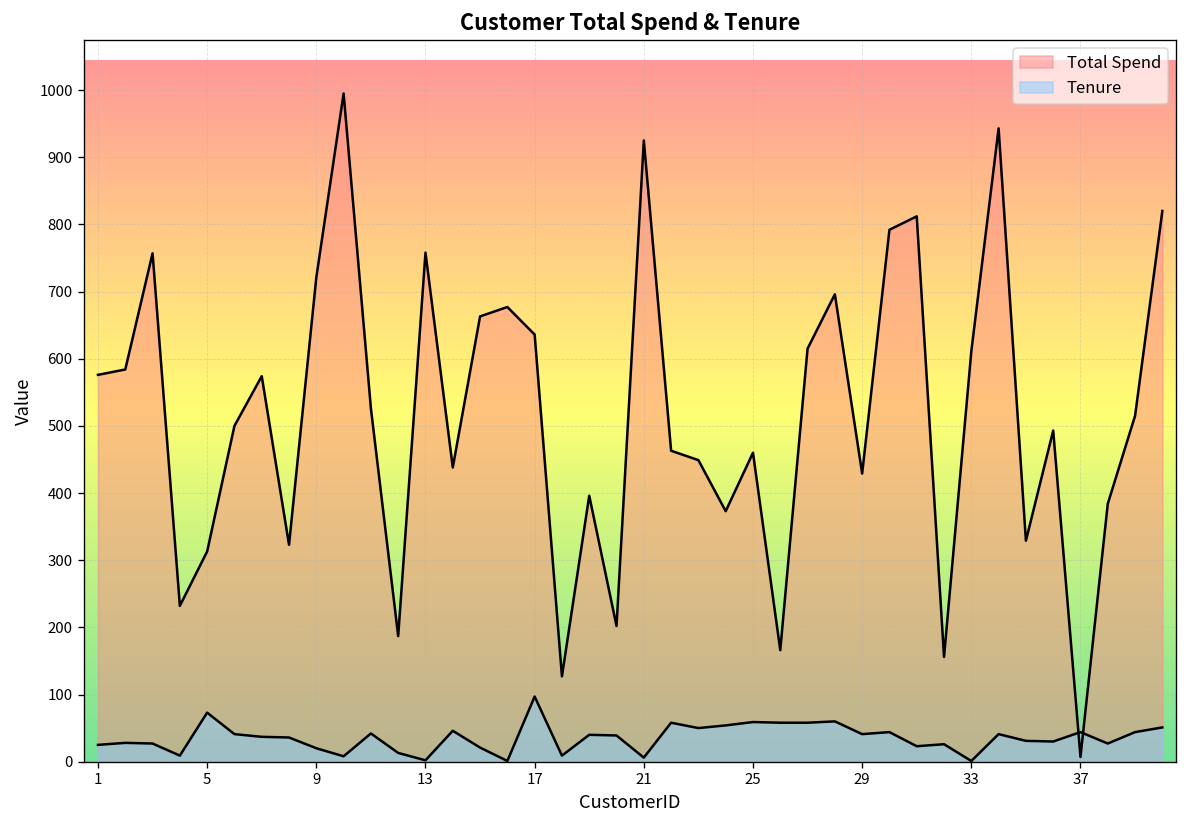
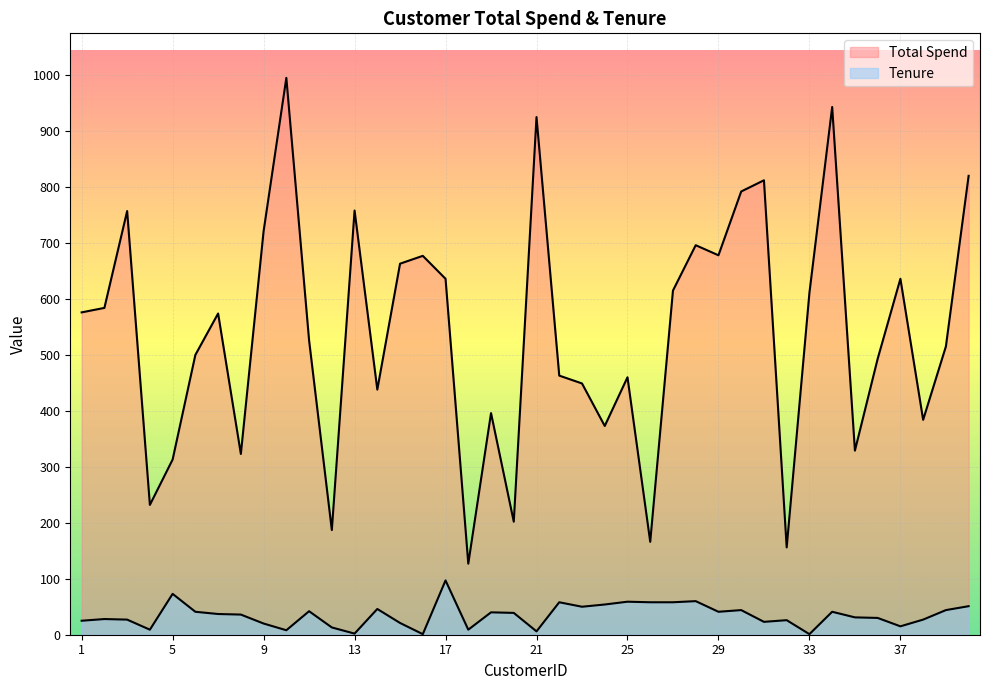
  {
    "Total Spend": {
      "1": 580,
      "5": 310,
      "9": 720,
      "13": 760,
      "17": 640,
      "21": 930,
      "25": 460,
-     "29": 430,
+     "29": 680,
      "33": 610,
-     "37": 10
+     "37": 640
    },
    "Tenure": {
      "1": 30,
      "5": 70,
      "9": 20,
      "13": 0,
      "17": 100,
      "21": 10,
      "25": 60,
      "29": 40,
      "33": 0,
-     "37": 40
+     "37": 20
    }
  }
